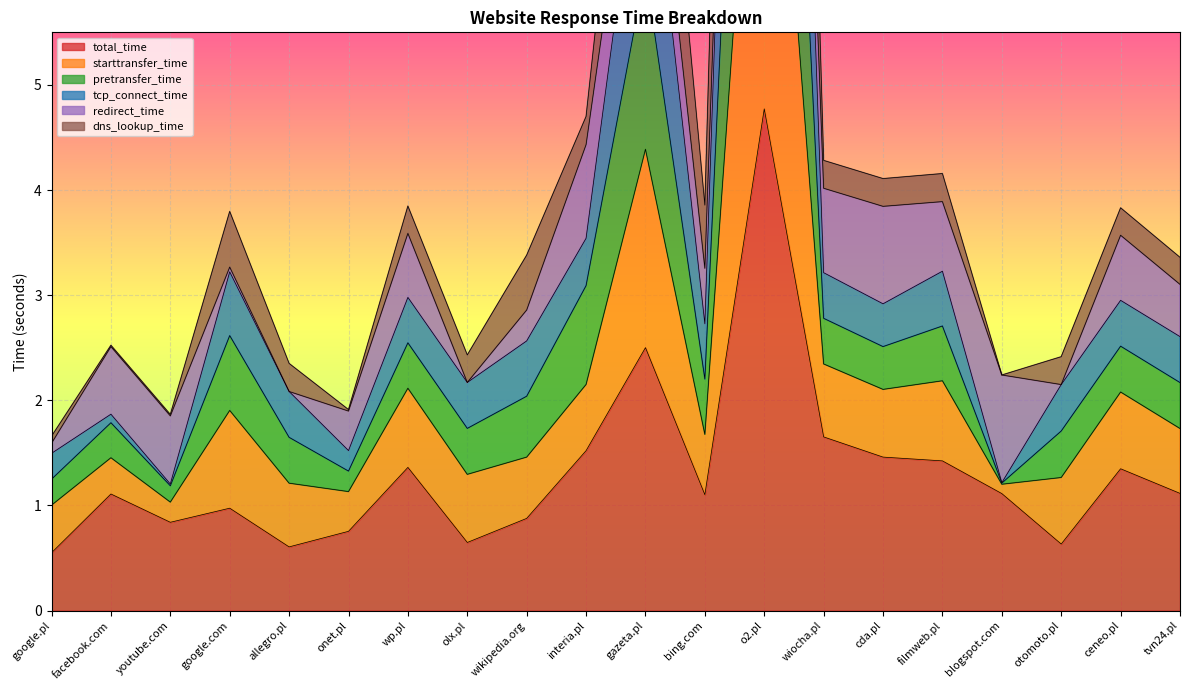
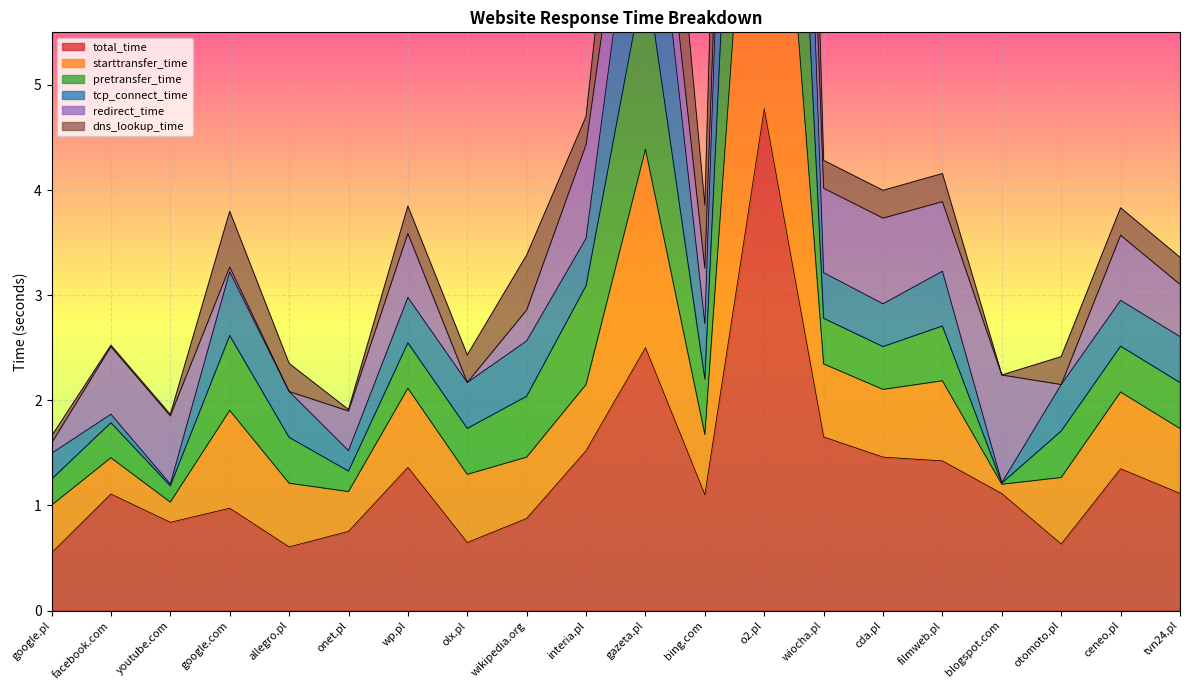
  {
    "total_time": {
      "google.pl": 0.55,
      "facebook.com": 1.11,
      "youtube.com": 0.84,
      "google.com": 0.97,
      "allegro.pl": 0.61,
      "onet.pl": 0.75,
      "wp.pl": 1.36,
      "olx.pl": 0.65,
      "wikipedia.org": 0.88,
      "interia.pl": 1.52,
      "gazeta.pl": 2.50,
      "bing.com": 1.10,
      "o2.pl": 4.77,
      "wiocha.pl": 1.65,
      "cda.pl": 1.46,
      "filmweb.pl": 1.42,
      "blogspot.com": 1.11,
      "otomoto.pl": 0.63,
      "ceneo.pl": 1.35,
      "tvn24.pl": 1.12
    },
    "starttransfer_time": {
      "google.pl": 0.45,
      "facebook.com": 0.35,
      "youtube.com": 0.19,
      "google.com": 0.93,
      "allegro.pl": 0.61,
      "onet.pl": 0.38,
      "wp.pl": 0.75,
      "olx.pl": 0.65,
      "wikipedia.org": 0.58,
      "interia.pl": 0.63,
      "gazeta.pl": 1.89,
      "bing.com": 0.57,
      "wiocha.pl": 0.69,
      "cda.pl": 0.64,
      "filmweb.pl": 0.76,
      "otomoto.pl": 0.63,
      "ceneo.pl": 0.73,
      "tvn24.pl": 0.62
    },
    "pretransfer_time": {
      "google.pl": 0.25,
      "facebook.com": 0.33,
      "google.com": 0.71,
      "allegro.pl": 0.44,
      "onet.pl": 0.20,
      "wp.pl": 0.43,
      "olx.pl": 0.44,
      "wikipedia.org": 0.58,
      "interia.pl": 0.94,
      "bing.com": 0.53,
      "wiocha.pl": 0.43,
      "cda.pl": 0.41,
      "filmweb.pl": 0.52,
      "otomoto.pl": 0.44,
      "ceneo.pl": 0.44,
      "tvn24.pl": 0.44
    },
    "tcp_connect_time": {
      "google.pl": 0.25,
      "facebook.com": 0.08,
      "google.com": 0.61,
      "onet.pl": 0.20,
      "wp.pl": 0.43,
      "wikipedia.org": 0.53,
      "interia.pl": 0.45,
      "bing.com": 0.53,
      "wiocha.pl": 0.43,
      "cda.pl": 0.41,
      "filmweb.pl": 0.52,
      "ceneo.pl": 0.44,
      "tvn24.pl": 0.44
    },
    "redirect_time": {
      "google.pl": 0.10,
      "google.com": 0.04,
      "wp.pl": 0.61,
      "wikipedia.org": 0.29,
      "interia.pl": 0.89,
      "bing.com": 0.53,
      "wiocha.pl": 0.80,
-     "cda.pl": 0.93,
+     "cda.pl": 0.82,
      "filmweb.pl": 0.66,
      "ceneo.pl": 0.62,
      "tvn24.pl": 0.50
    },
    "dns_lookup_time": {
      "google.pl": 0.07,
      "google.com": 0.53,
      "allegro.pl": 0.27,
      "wp.pl": 0.26,
      "olx.pl": 0.26,
      "wikipedia.org": 0.52,
      "interia.pl": 0.27,
      "bing.com": 0.60,
      "wiocha.pl": 0.26,
      "cda.pl": 0.26,
      "filmweb.pl": 0.27,
      "otomoto.pl": 0.27,
      "ceneo.pl": 0.26,
      "tvn24.pl": 0.26
    }
  }
